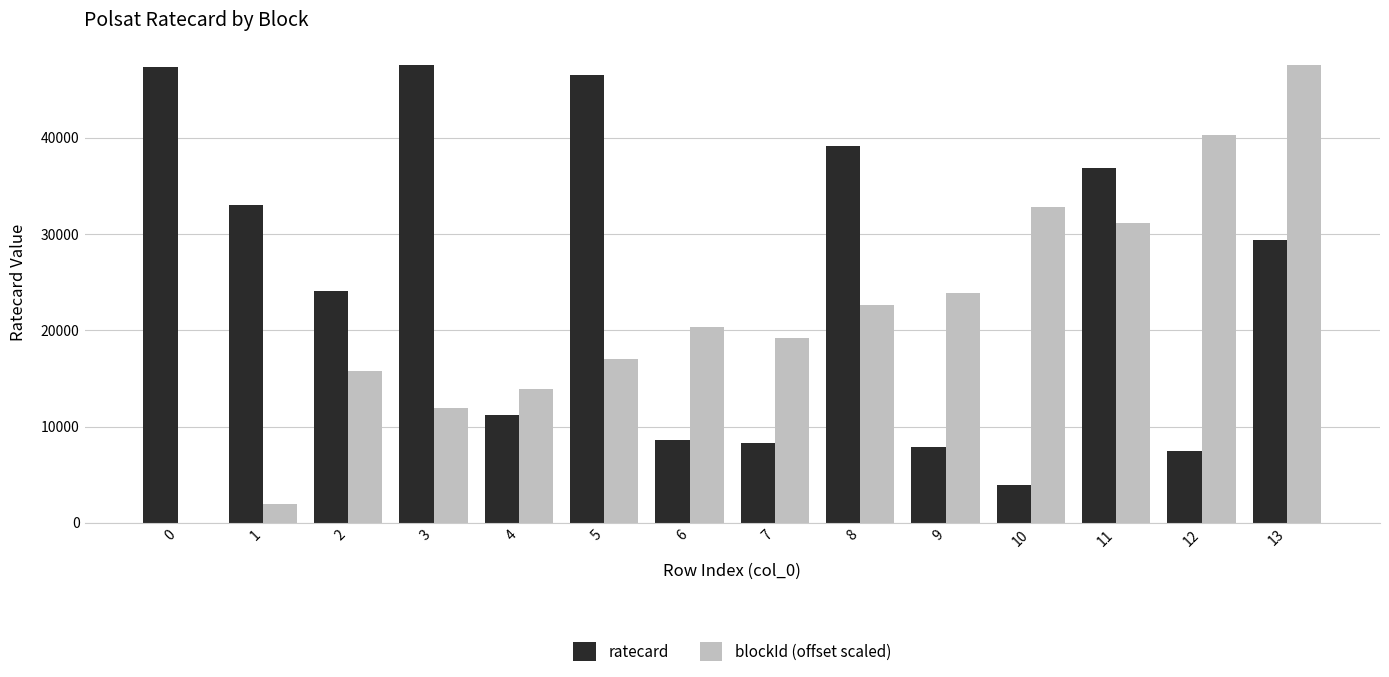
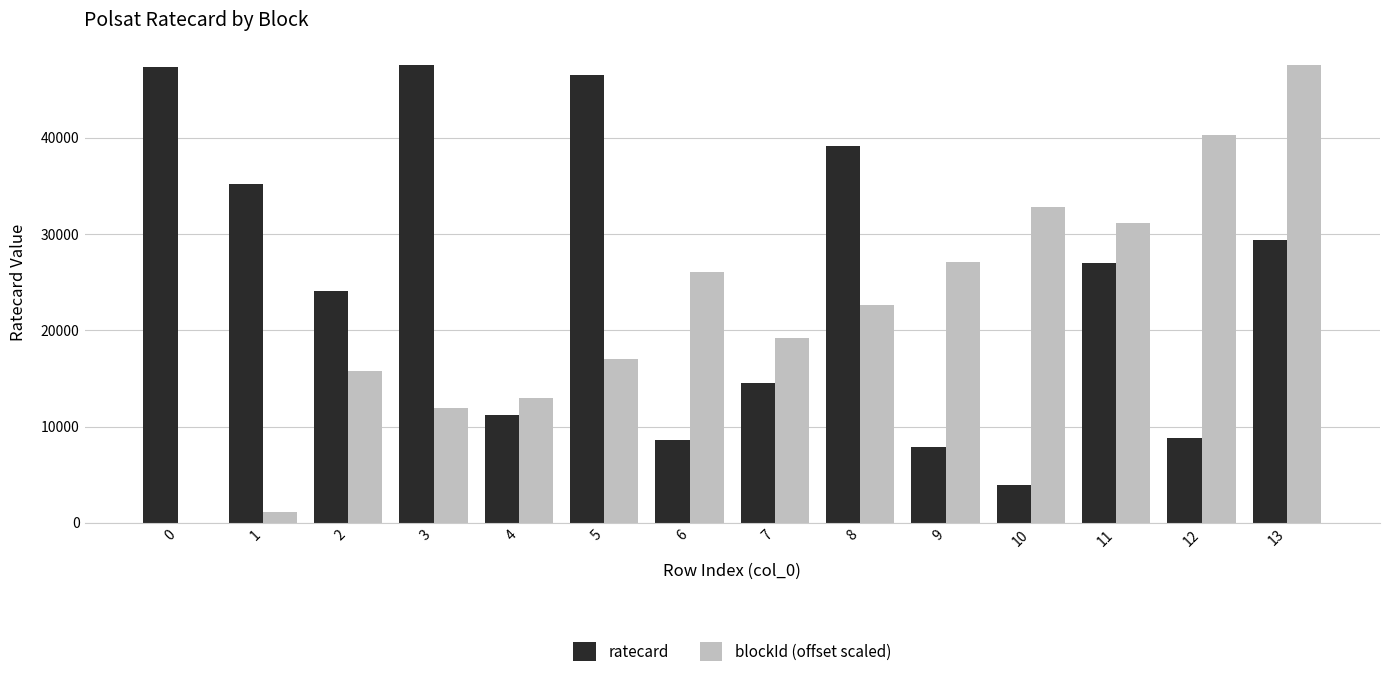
  {
    "ratecard": {
      "0": 47000,
-     "1": 33000,
+     "1": 35000,
      "2": 24000,
      "3": 48000,
      "4": 11000,
      "5": 46000,
      "6": 9000,
-     "7": 8000,
+     "7": 14000,
      "8": 39000,
      "9": 8000,
      "10": 4000,
-     "11": 37000,
-     "12": 7000,
+     "11": 27000,
+     "12": 9000,
      "13": 29000
    },
    "blockId (offset scaled)": {
      "0": 0,
-     "1": 2000,
+     "1": 1000,
      "2": 16000,
      "3": 12000,
-     "4": 14000,
+     "4": 13000,
      "5": 17000,
-     "6": 20000,
+     "6": 26000,
      "7": 19000,
      "8": 23000,
-     "9": 24000,
+     "9": 27000,
      "10": 33000,
      "11": 31000,
      "12": 40000,
      "13": 48000
    }
  }
